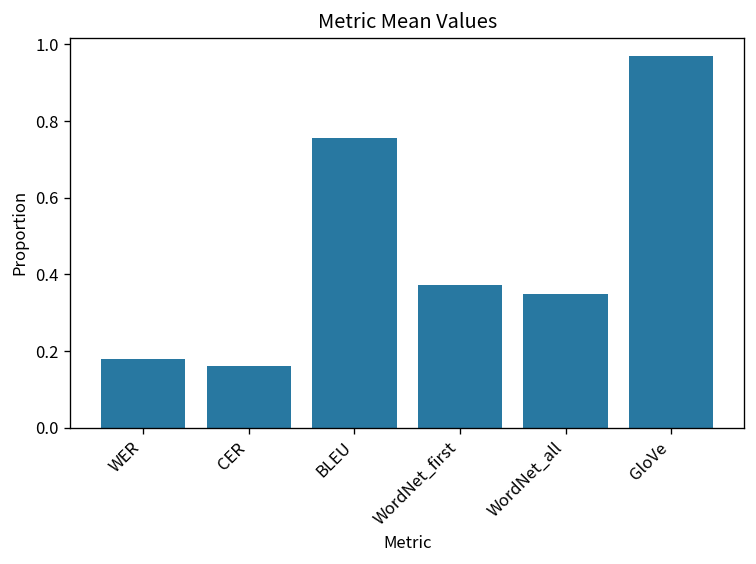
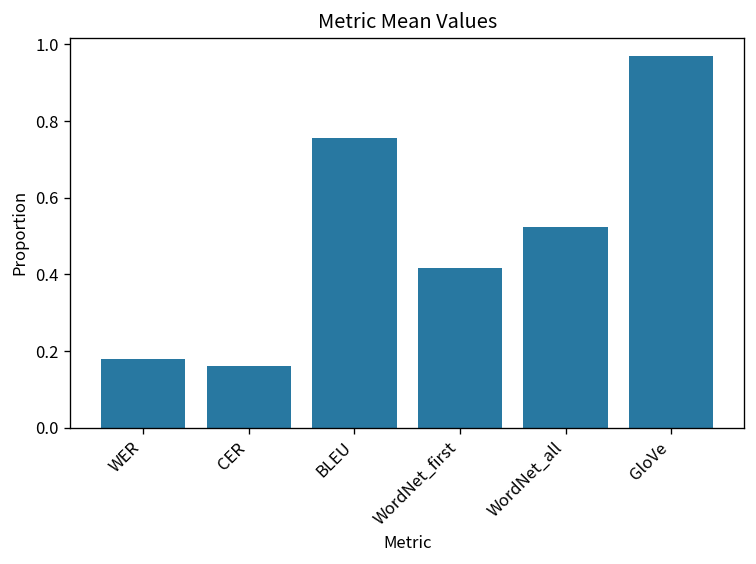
  {
    "WER": 0.18,
    "CER": 0.16,
    "BLEU": 0.76,
-   "WordNet_first": 0.37,
-   "WordNet_all": 0.35,
+   "WordNet_first": 0.42,
+   "WordNet_all": 0.52,
    "GloVe": 0.97
  }
